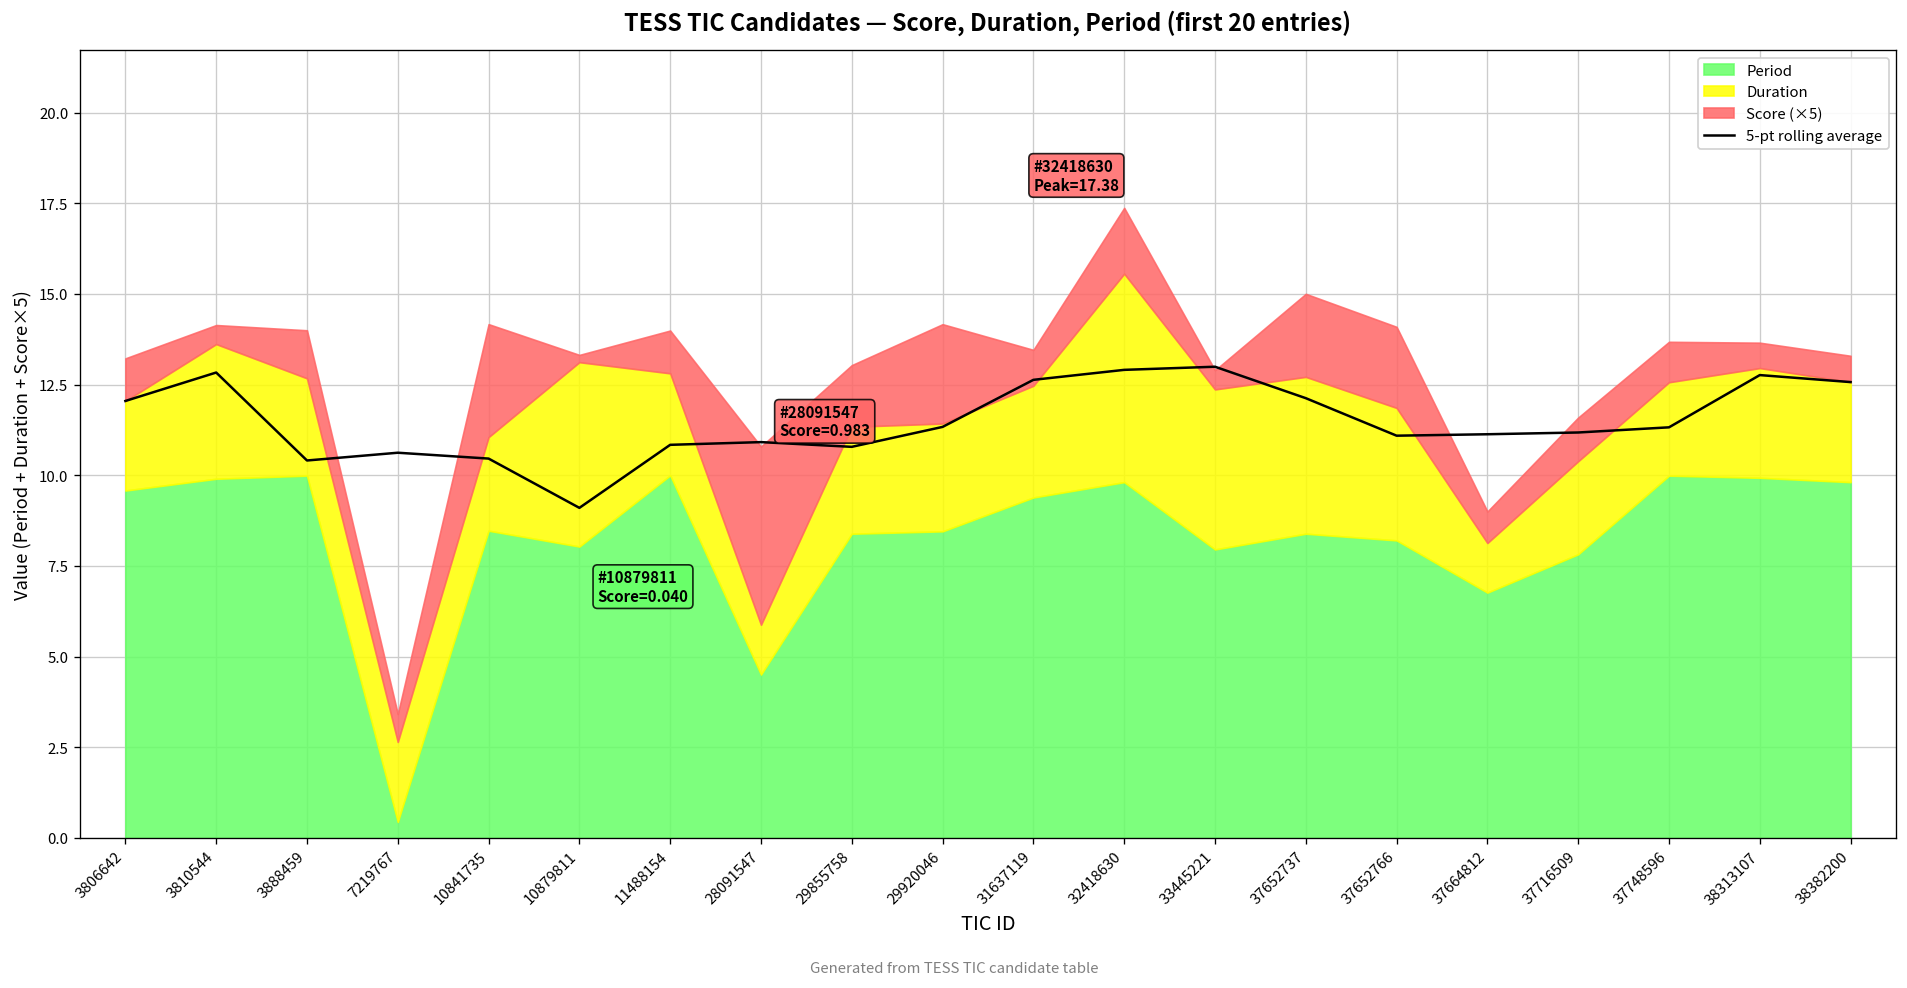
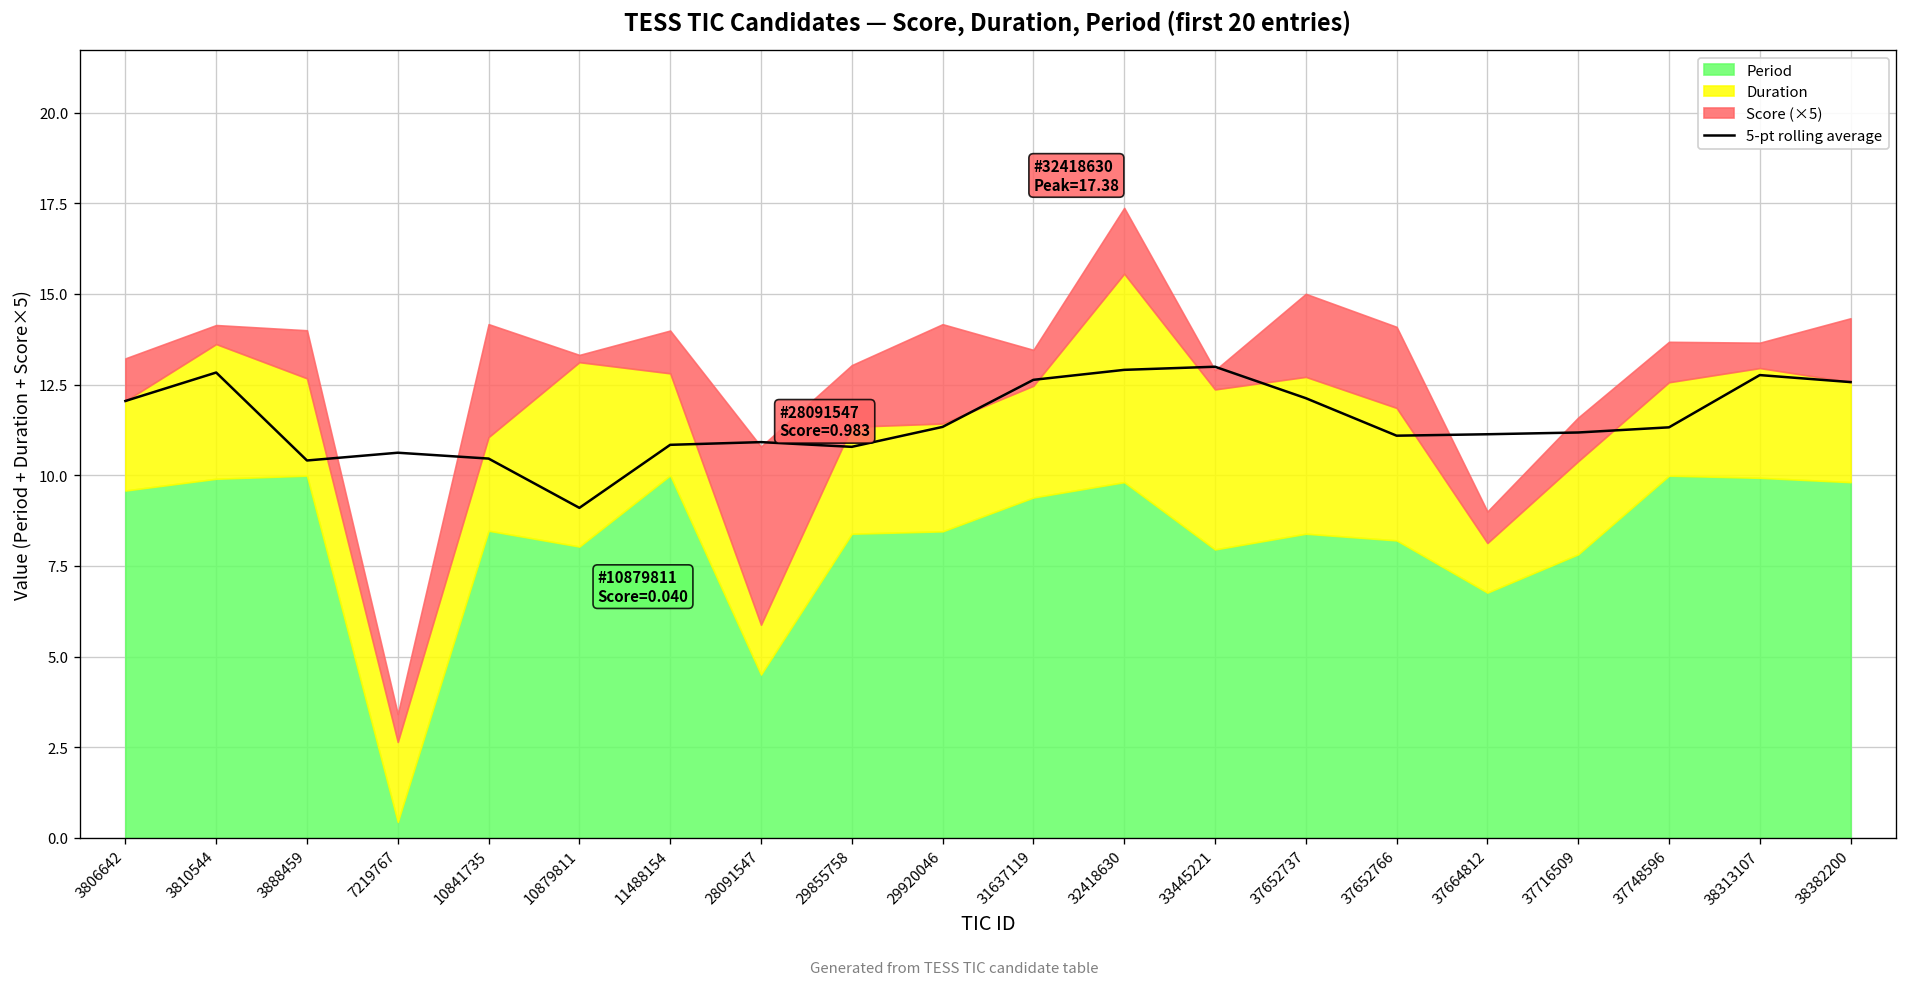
  {
    "Period": {
      "3806642": 9.6,
      "3810544": 9.9,
      "3888459": 10.0,
      "7219767": 0.4,
      "10841735": 8.5,
      "10879811": 8.0,
      "11488154": 10.0,
      "28091547": 4.5,
      "29855758": 8.4,
      "29920046": 8.5,
      "31637119": 9.4,
      "32418630": 9.8,
      "33445221": 8.0,
      "37652737": 8.4,
      "37652766": 8.2,
      "37664812": 6.8,
      "37716509": 7.8,
      "37748596": 10.0,
      "38313107": 9.9,
      "38382200": 9.8
    },
    "5-pt rolling average": {
      "3810544": 12.8,
      "3888459": 10.4,
      "7219767": 10.6,
      "10841735": 10.5,
      "10879811": 9.1,
      "11488154": 10.8,
      "28091547": 10.9,
      "29855758": 10.8,
      "29920046": 11.3,
      "31637119": 12.6,
      "32418630": 12.9,
      "33445221": 13.0,
      "37652737": 12.1,
      "37652766": 11.1,
      "37664812": 11.1,
      "37716509": 11.2,
      "37748596": 11.3,
      "38313107": 12.8
    },
    "Duration": {
      "3810544": 3.7,
      "3888459": 2.7,
      "7219767": 2.2,
      "10841735": 2.6,
      "10879811": 5.1,
      "11488154": 2.8,
      "28091547": 1.4,
      "29920046": 3.0,
      "31637119": 3.1,
      "32418630": 5.7,
      "33445221": 4.4,
      "37652737": 4.3,
      "37652766": 3.7,
      "37664812": 1.4,
      "37716509": 2.6,
      "37748596": 2.6,
      "38313107": 3.0
    },
    "Score (×5)": {
      "3806642": 1.2,
      "3810544": 0.5,
      "3888459": 1.3,
      "7219767": 0.8,
      "10841735": 3.1,
      "10879811": 0.2,
      "11488154": 1.2,
      "28091547": 4.9,
      "29855758": 1.7,
      "29920046": 2.7,
      "31637119": 1.0,
      "33445221": 0.5,
      "37652737": 2.3,
      "37652766": 2.2,
      "37664812": 0.9,
      "37716509": 1.2,
      "37748596": 1.1,
      "38313107": 0.7,
-     "38382200": 0.7
+     "38382200": 1.8
    }
  }
